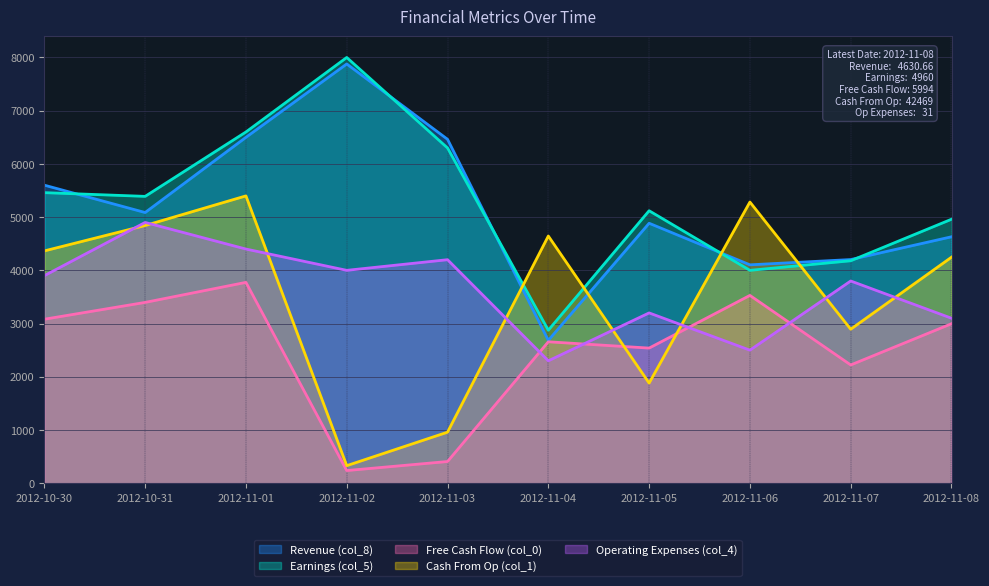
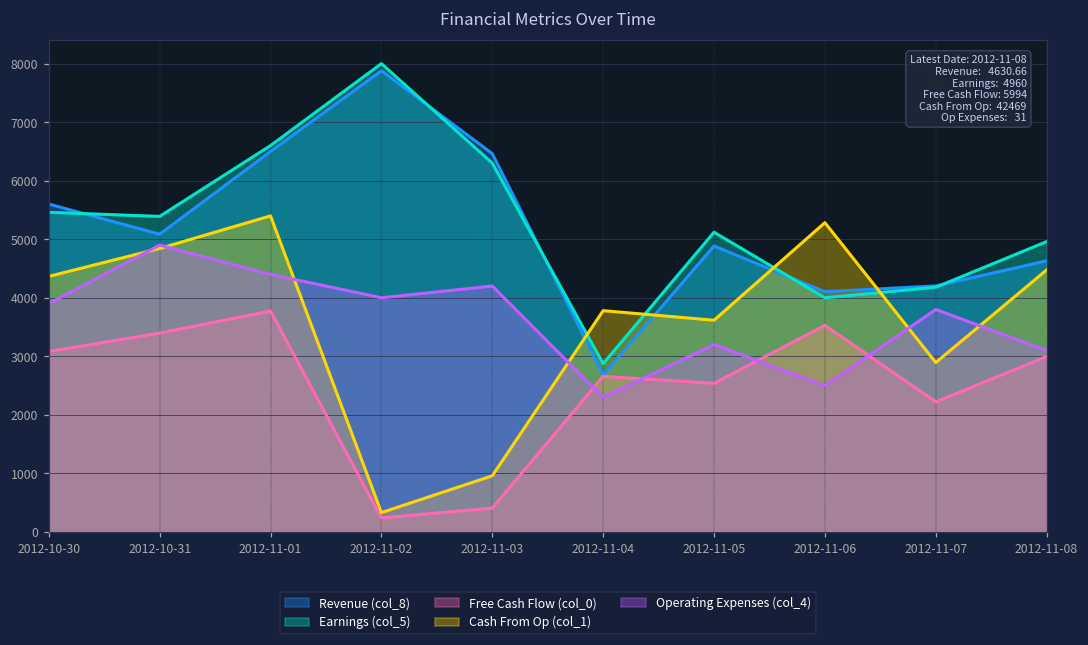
  {
    "Cash From Op (col_1)": {
      "2012-10-30": 4400,
      "2012-10-31": 4800,
      "2012-11-01": 5400,
      "2012-11-02": 300,
      "2012-11-03": 1000,
-     "2012-11-04": 4600,
-     "2012-11-05": 1900,
+     "2012-11-04": 3800,
+     "2012-11-05": 3600,
      "2012-11-06": 5300,
      "2012-11-07": 2900,
-     "2012-11-08": 4200
+     "2012-11-08": 4500
    }
  }
